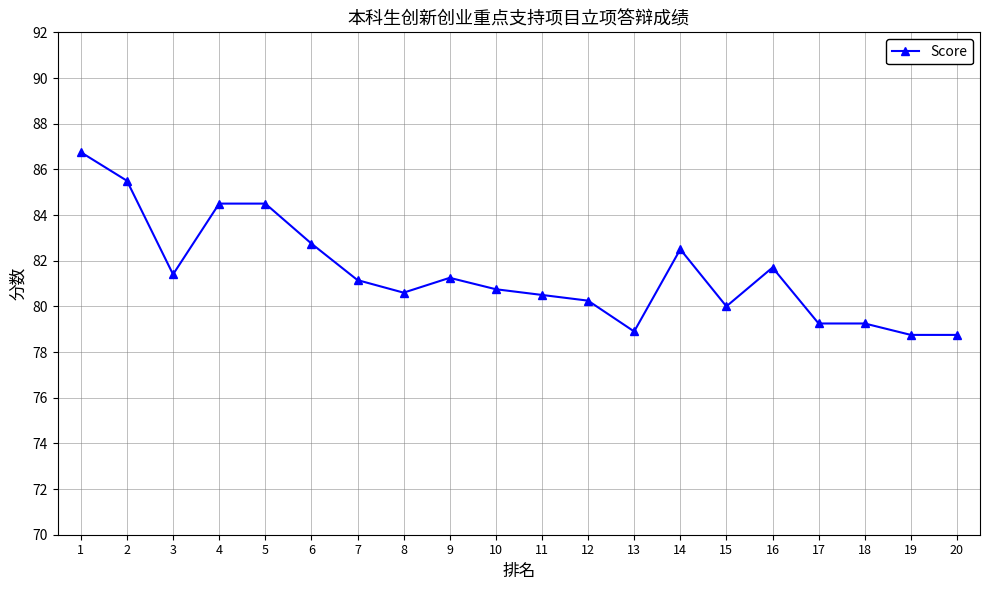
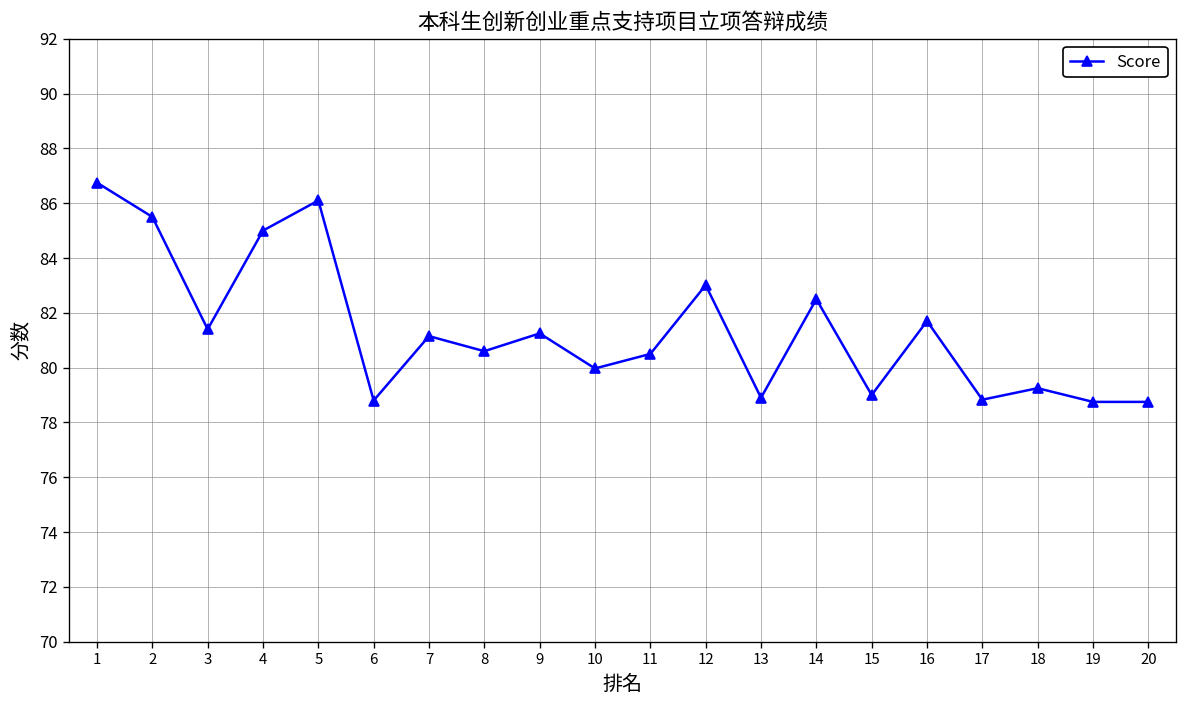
  {
    "1": 86.8,
    "2": 85.5,
    "3": 81.4,
-   "4": 84.5,
-   "5": 84.5,
-   "6": 82.8,
+   "4": 85.0,
+   "5": 86.1,
+   "6": 78.8,
    "7": 81.2,
    "8": 80.6,
    "9": 81.3,
-   "10": 80.8,
+   "10": 80.0,
    "11": 80.5,
-   "12": 80.3,
+   "12": 83.0,
    "13": 78.9,
    "14": 82.5,
-   "15": 80,
+   "15": 79,
    "16": 81.7,
-   "17": 79.3,
+   "17": 78.8,
    "18": 79.3,
    "19": 78.8,
    "20": 78.8
  }
